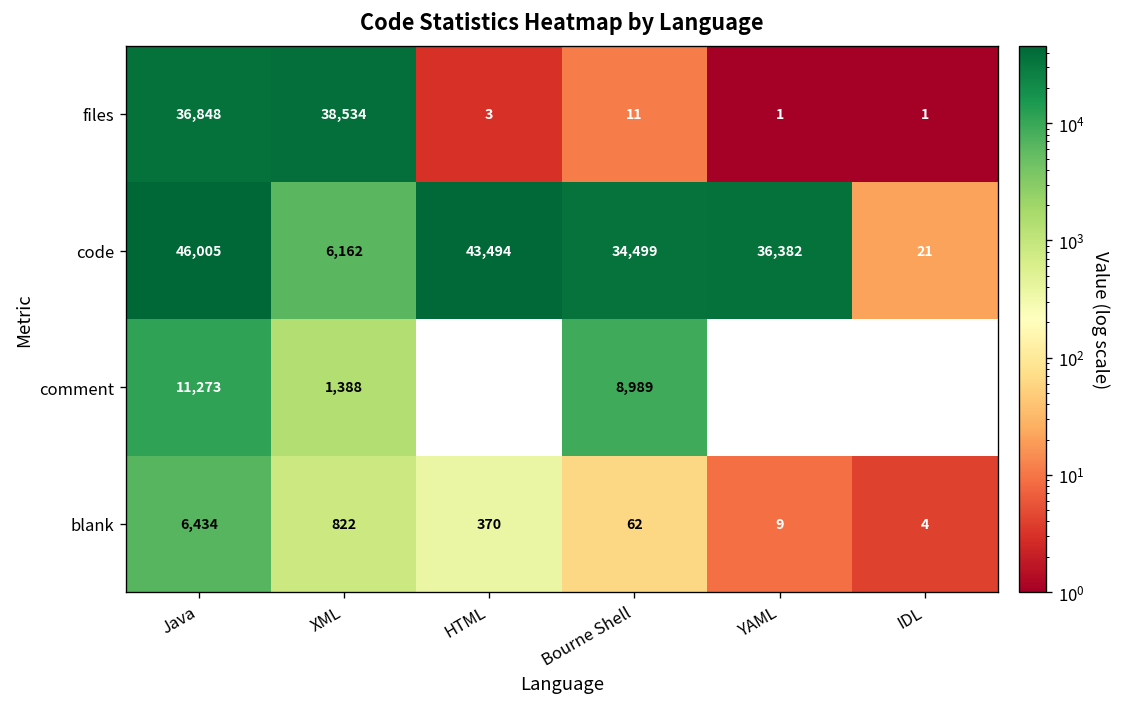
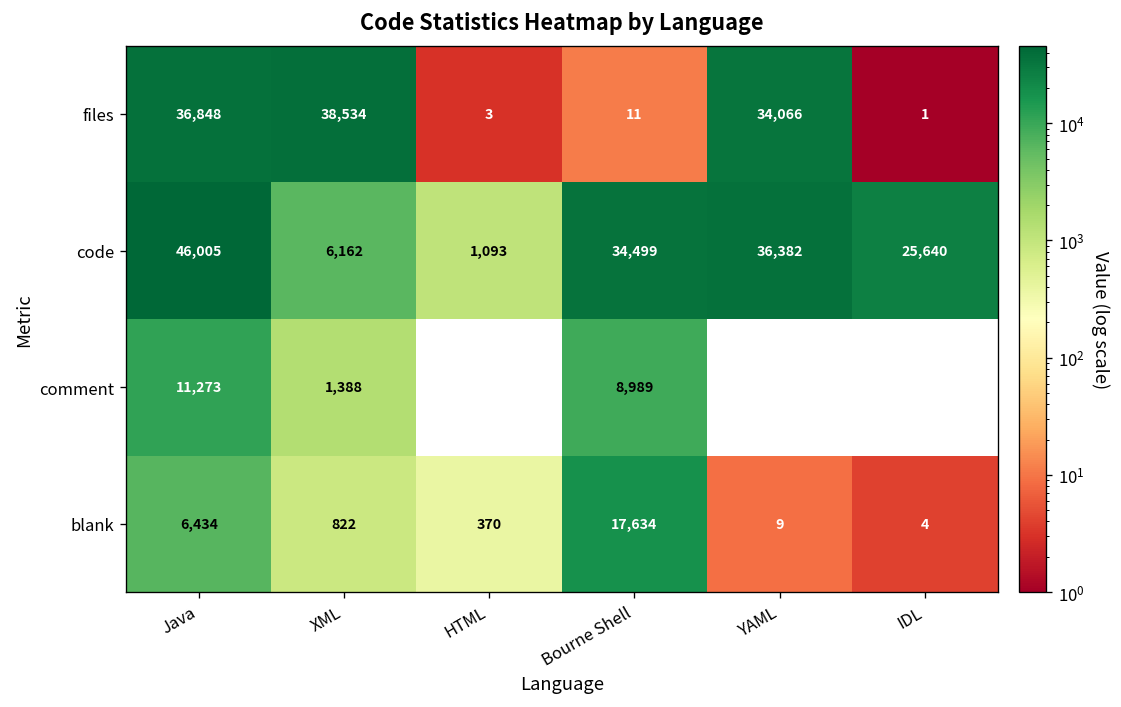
  {
    "files": {
      "Java": "36,848",
      "XML": "38,534",
      "HTML": "3",
      "Bourne Shell": "11",
-     "YAML": "1",
+     "YAML": "34,066",
      "IDL": "1"
    },
    "code": {
      "Java": "46,005",
      "XML": "6,162",
-     "HTML": "43,494",
+     "HTML": "1,093",
      "Bourne Shell": "34,499",
      "YAML": "36,382",
-     "IDL": "21"
+     "IDL": "25,640"
    },
    "comment": {
      "Java": "11,273",
      "XML": "1,388",
      "Bourne Shell": "8,989"
    },
    "blank": {
      "Java": "6,434",
      "XML": "822",
      "HTML": "370",
-     "Bourne Shell": "62",
+     "Bourne Shell": "17,634",
      "YAML": "9",
      "IDL": "4"
    }
  }
